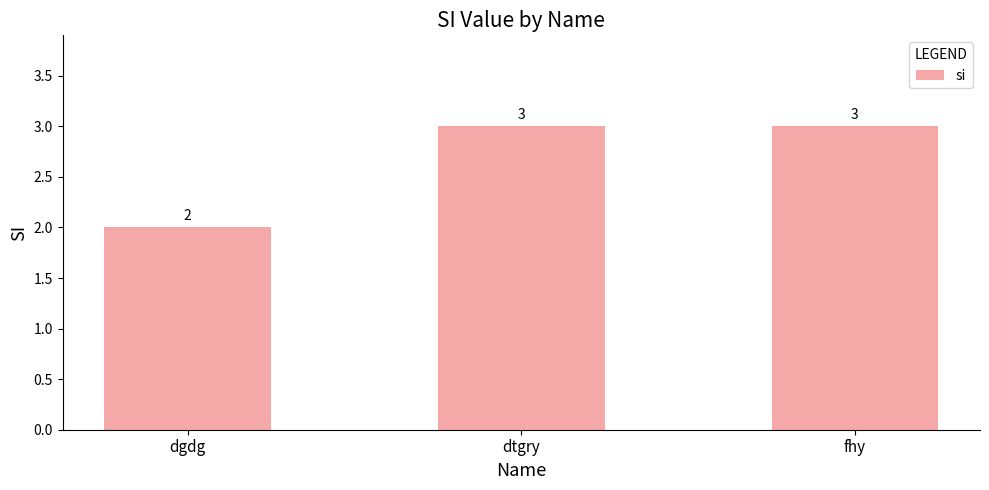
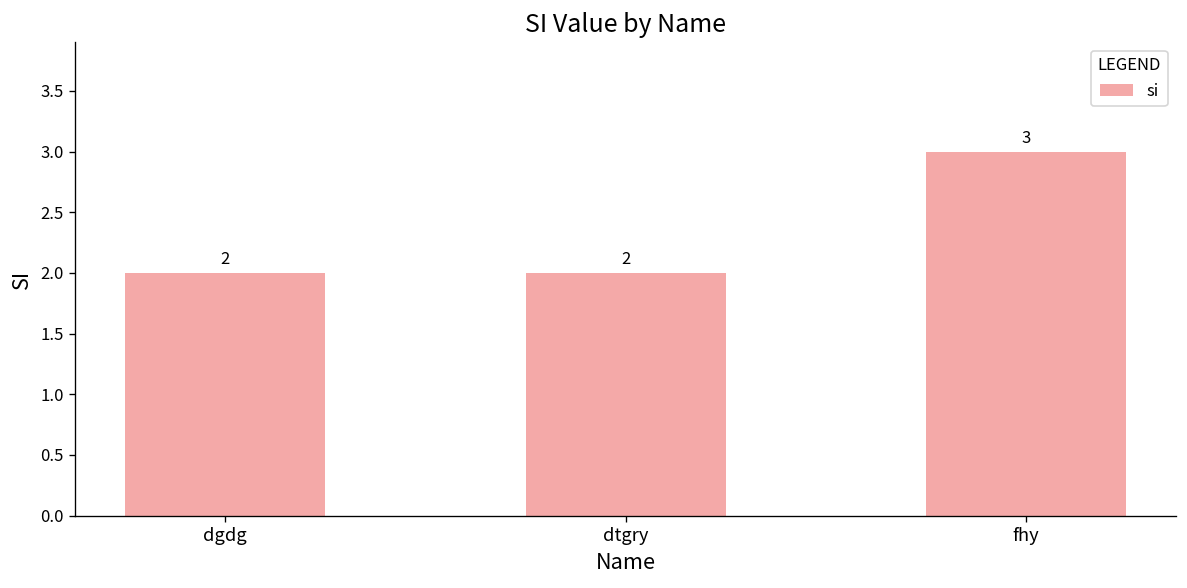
  {
    "dgdg": 2,
-   "dtgry": 3,
+   "dtgry": 2,
    "fhy": 3
  }
